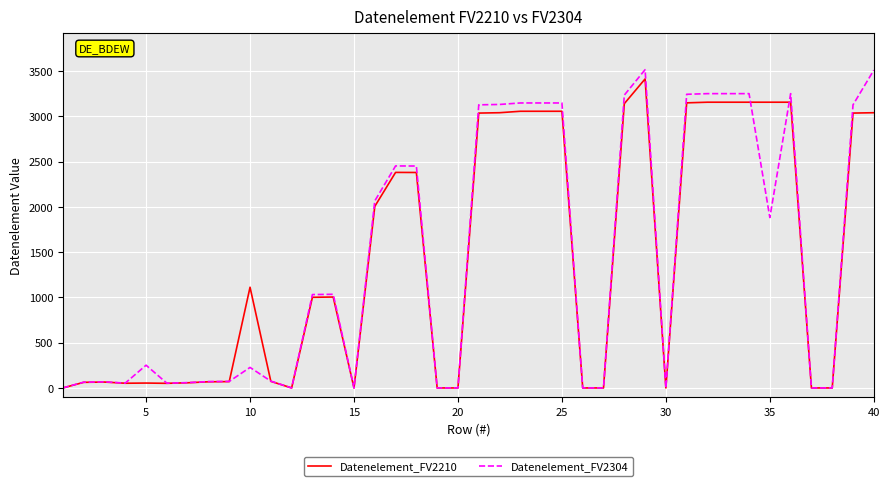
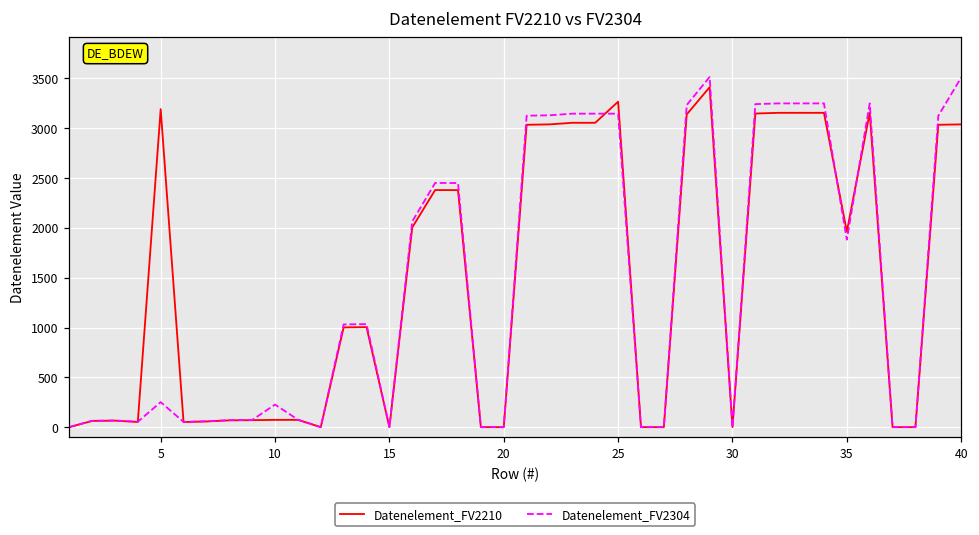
  {
    "Datenelement_FV2210": {
-     "5": 100,
-     "10": 1100,
-     "25": 3100,
-     "35": 3200,
+     "5": 3200,
+     "10": 100,
+     "25": 3300,
+     "35": 2000,
      "40": 3000
    },
    "Datenelement_FV2304": {
      "5": 300,
      "10": 200,
      "25": 3100,
      "35": 1900,
      "40": 3500
    }
  }
